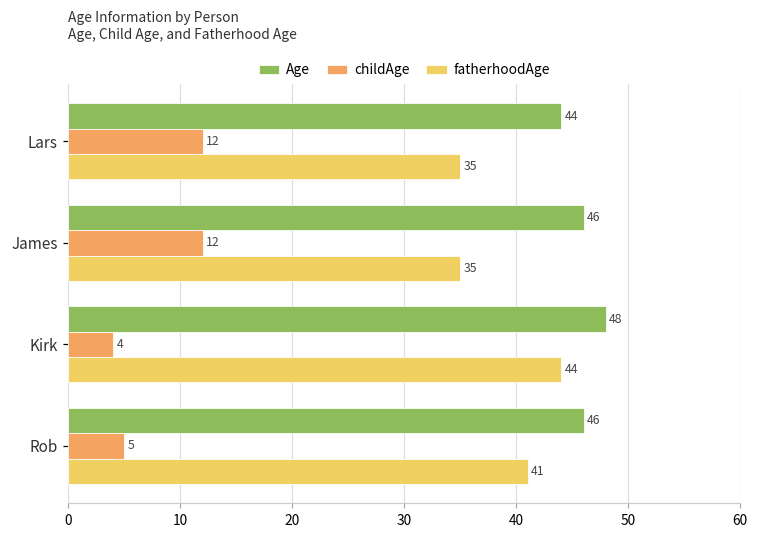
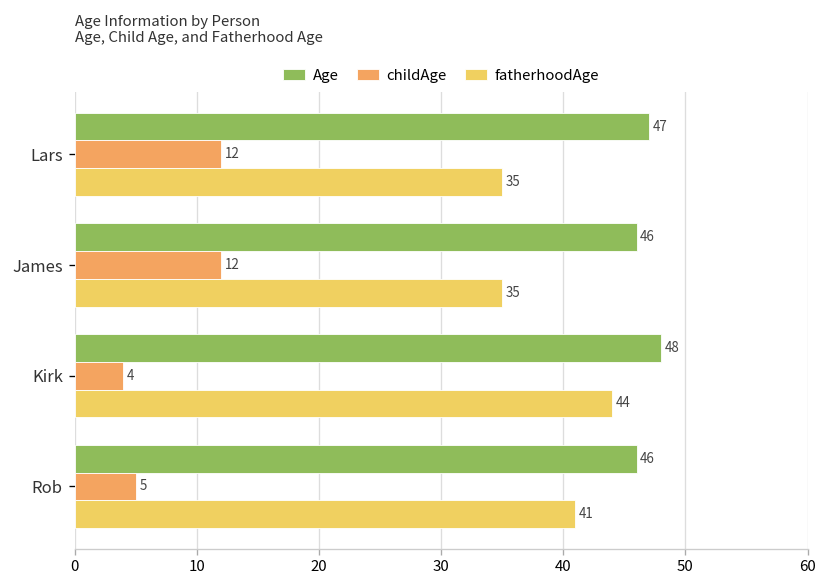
  {
    "Age": {
-     "Lars": 44,
+     "Lars": 47,
      "James": 46,
      "Kirk": 48,
      "Rob": 46
    }
  }
